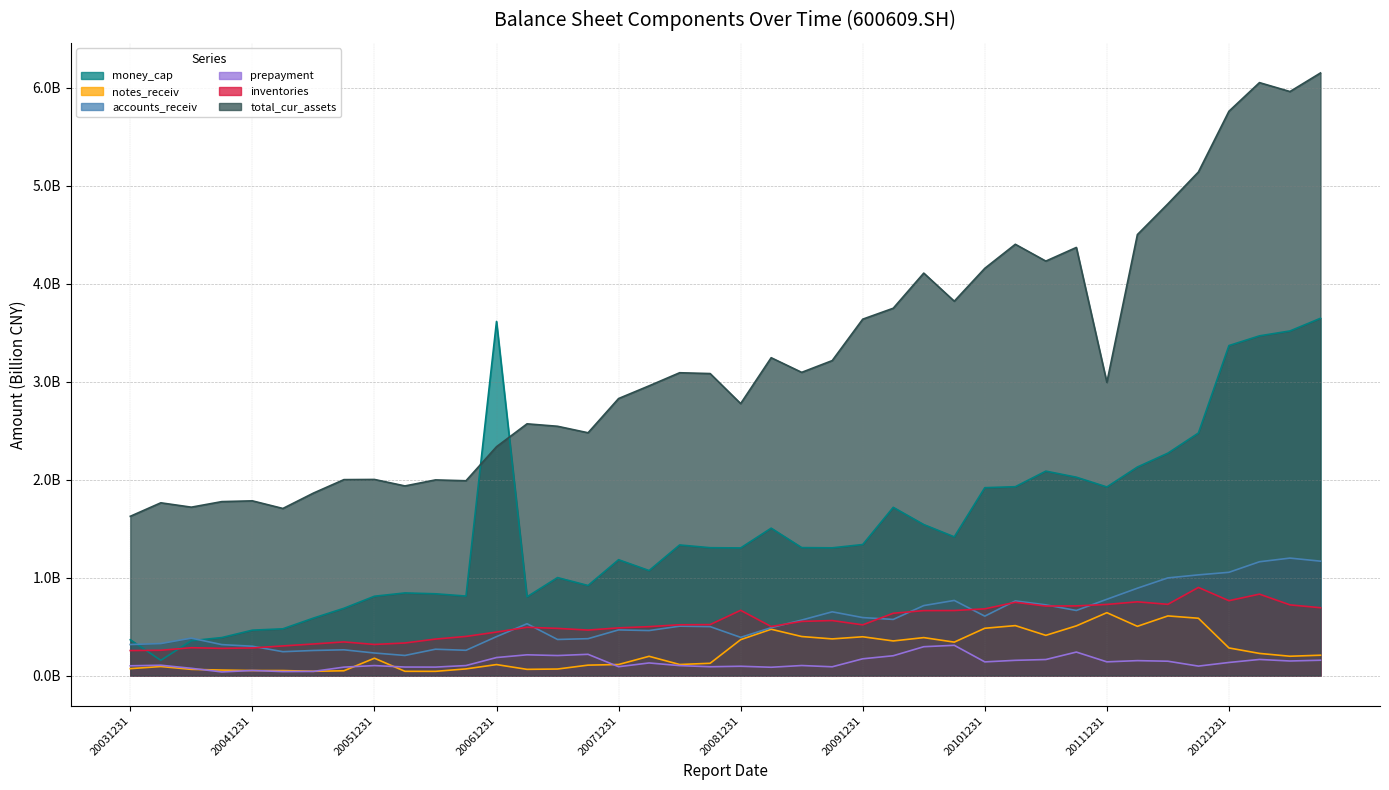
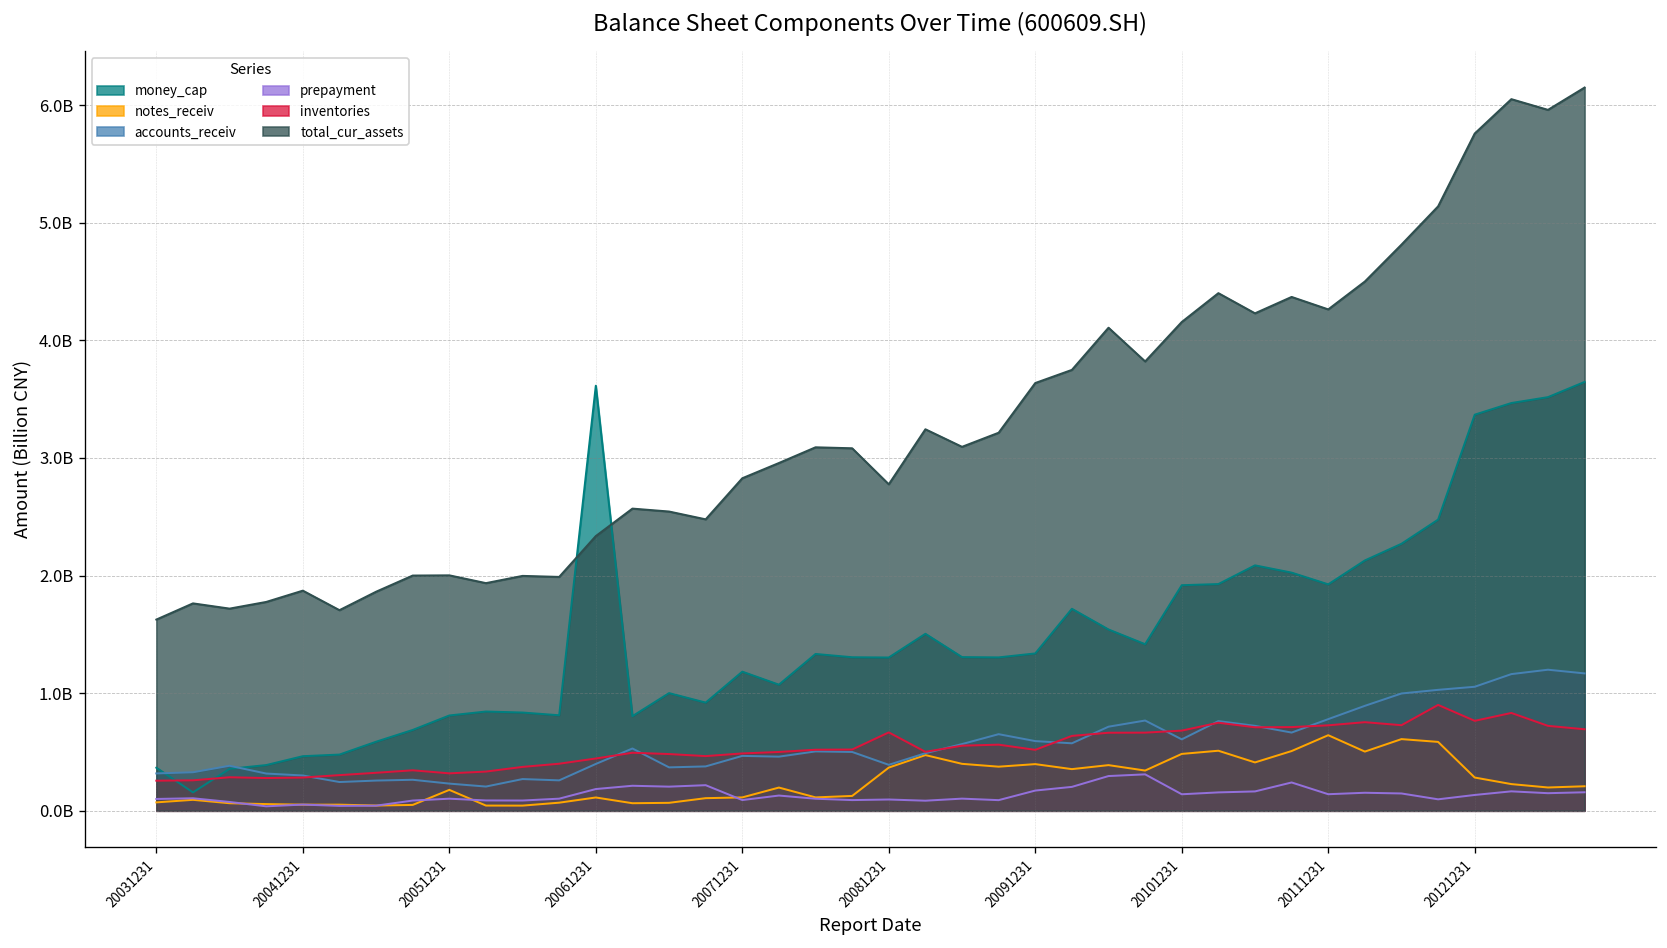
  {
    "money_cap": {
      "20031231": 400000000,
      "20041231": 500000000,
      "20051231": 800000000,
      "20061231": 3600000000,
      "20071231": 1200000000,
      "20081231": 1300000000,
      "20091231": 1300000000,
      "20101231": 1900000000,
      "20111231": 1900000000,
      "20121231": 3400000000
    },
    "notes_receiv": {
      "20031231": 100000000,
      "20051231": 200000000,
      "20061231": 100000000,
      "20091231": 400000000,
      "20101231": 500000000,
      "20111231": 600000000,
      "20121231": 300000000
    },
    "accounts_receiv": {
      "20031231": 300000000,
      "20051231": 200000000,
      "20061231": 400000000,
      "20091231": 600000000,
      "20101231": 600000000,
      "20111231": 800000000,
      "20121231": 1100000000
    },
    "prepayment": {
      "20031231": 100000000,
      "20051231": 100000000,
      "20061231": 200000000,
      "20081231": 100000000,
      "20091231": 200000000,
      "20101231": 100000000,
      "20111231": 100000000,
      "20121231": 100000000
    },
    "inventories": {
      "20031231": 300000000,
      "20051231": 300000000,
      "20061231": 400000000,
      "20081231": 700000000,
      "20091231": 500000000,
      "20101231": 700000000,
      "20111231": 700000000,
      "20121231": 800000000
    },
    "total_cur_assets": {
      "20031231": 1600000000,
-     "20041231": 1800000000,
+     "20041231": 1900000000,
      "20051231": 2000000000,
      "20061231": 2300000000,
      "20071231": 2800000000,
      "20081231": 2800000000,
      "20091231": 3600000000,
      "20101231": 4200000000,
-     "20111231": 3000000000,
+     "20111231": 4300000000,
      "20121231": 5800000000
    }
  }
